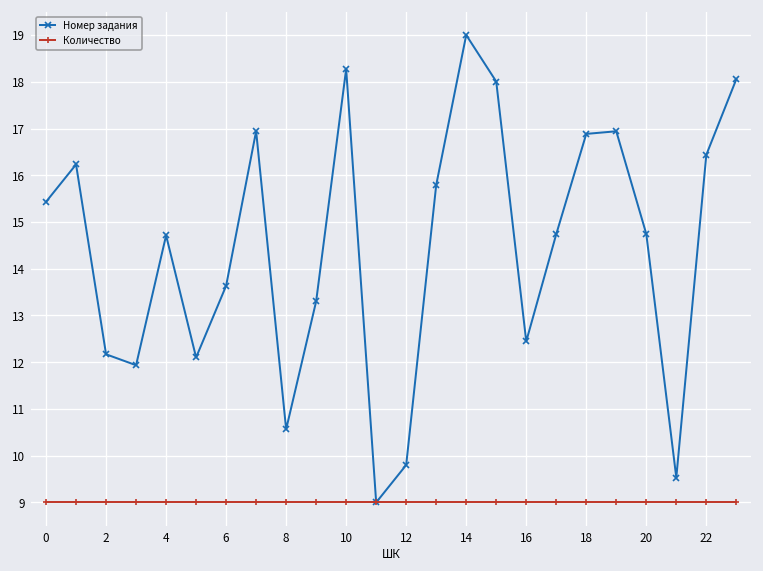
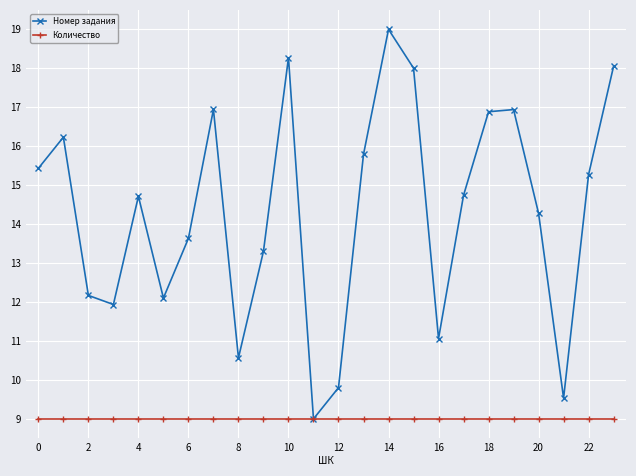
  {
    "Номер задания": {
      "0": 15.4,
      "2": 12.2,
      "4": 14.7,
      "6": 13.6,
      "8": 10.6,
      "10": 18.3,
      "12": 9.8,
      "14": 19.0,
-     "16": 12.4,
+     "16": 11.1,
      "18": 16.9,
-     "20": 14.7,
-     "22": 16.4
+     "20": 14.3,
+     "22": 15.3
    },
    "Количество": {
      "0": 9.0,
      "2": 9.0,
      "4": 9.0,
      "6": 9.0,
      "8": 9.0,
      "10": 9.0,
      "12": 9.0,
      "14": 9.0,
      "16": 9.0,
      "18": 9.0,
      "20": 9.0,
      "22": 9.0
    }
  }
